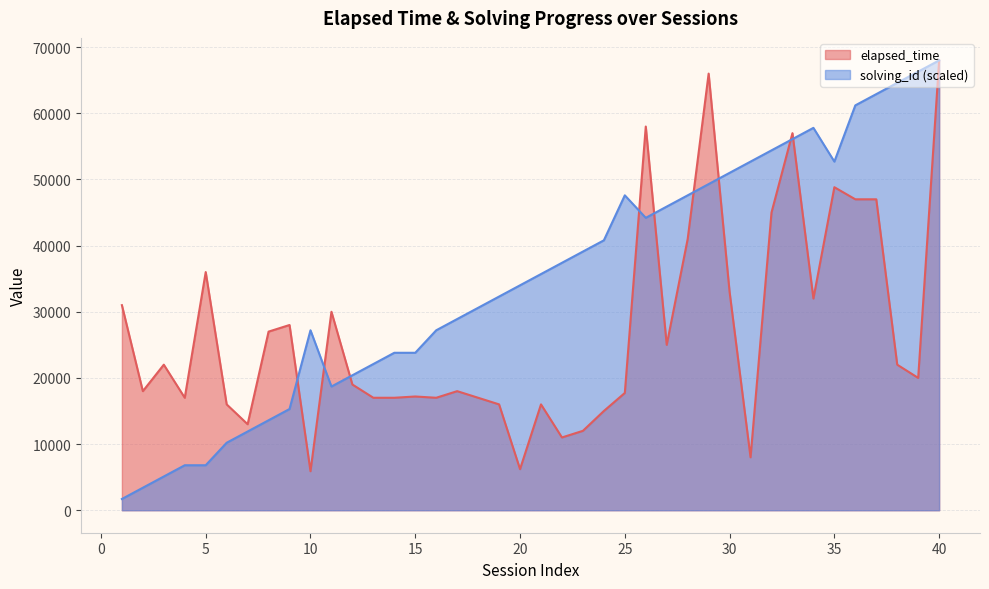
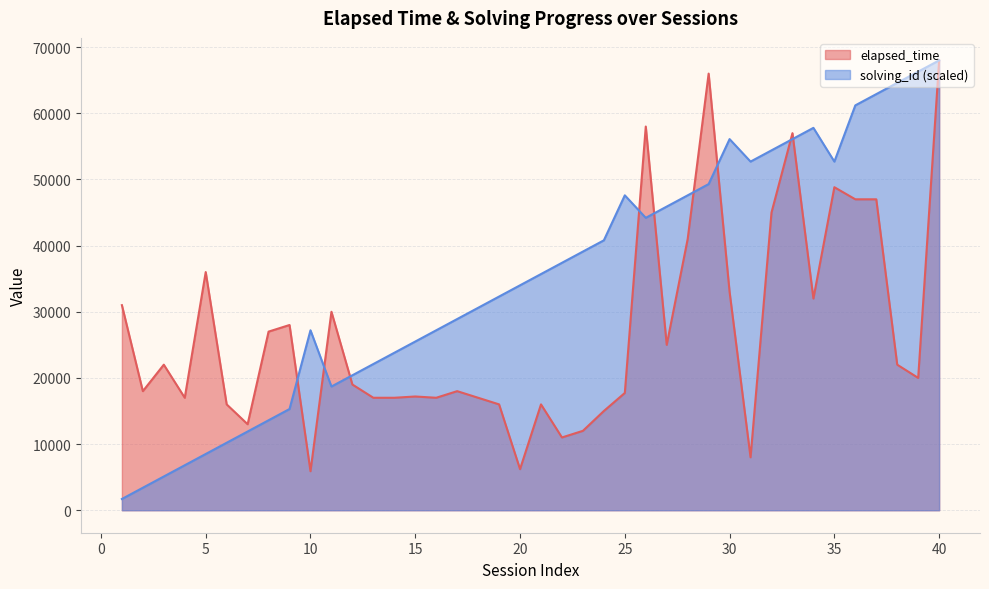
  {
    "elapsed_time": {
      "5": 36000,
      "10": 6000,
      "15": 17000,
      "20": 6000,
      "25": 18000,
      "30": 33000,
      "35": 49000
    },
    "solving_id (scaled)": {
-     "5": 7000,
+     "5": 9000,
      "10": 27000,
-     "15": 24000,
+     "15": 26000,
      "20": 34000,
      "25": 48000,
-     "30": 51000,
+     "30": 56000,
      "35": 53000
    }
  }
